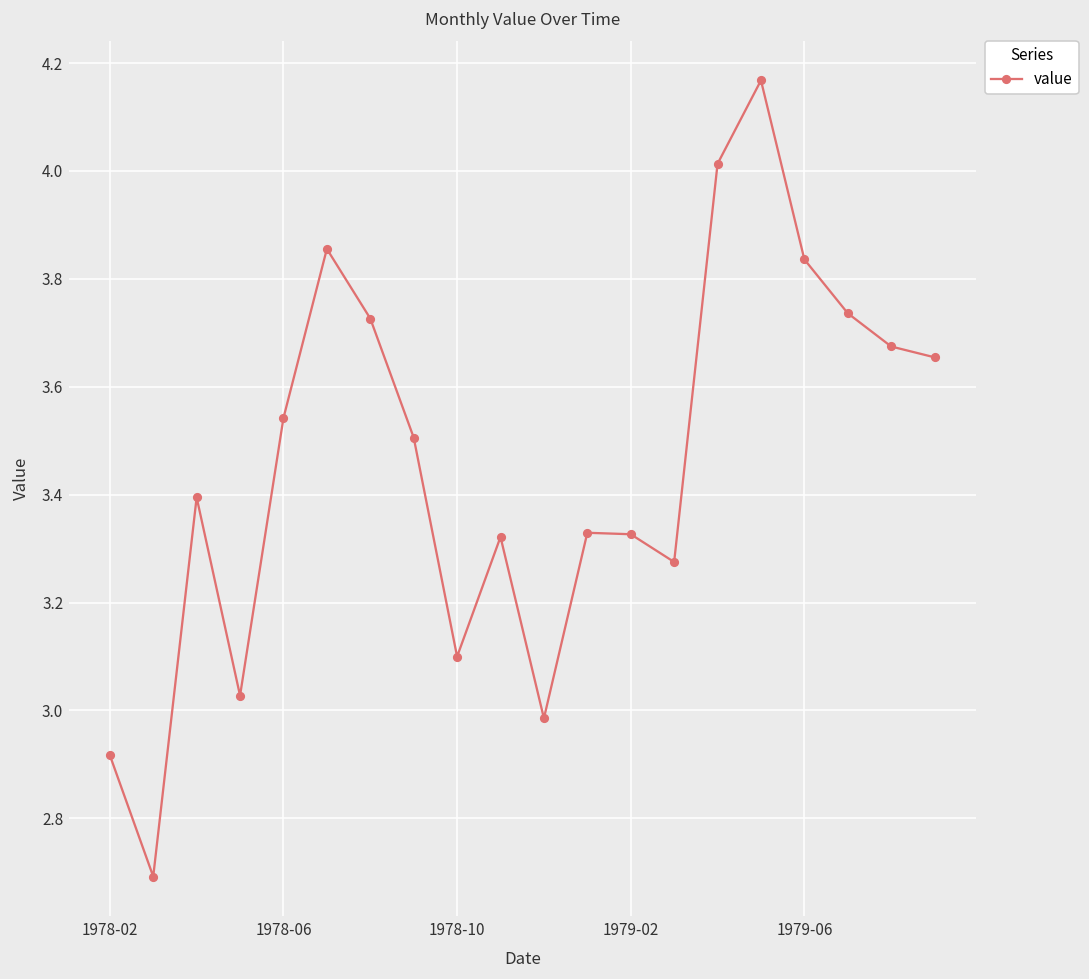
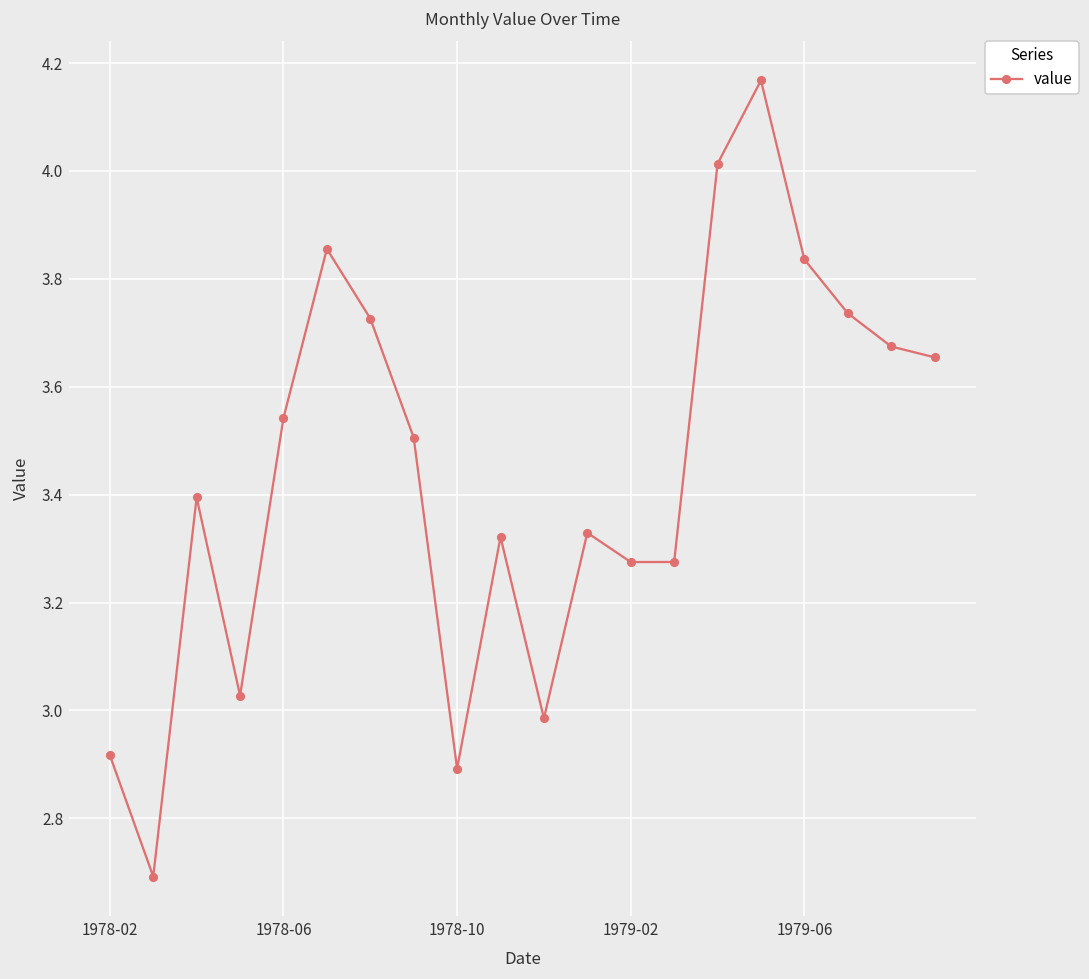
  {
    "1978-02": 2.92,
    "1978-06": 3.54,
-   "1978-10": 3.10,
-   "1979-02": 3.33,
+   "1978-10": 2.89,
+   "1979-02": 3.28,
    "1979-06": 3.84
  }
